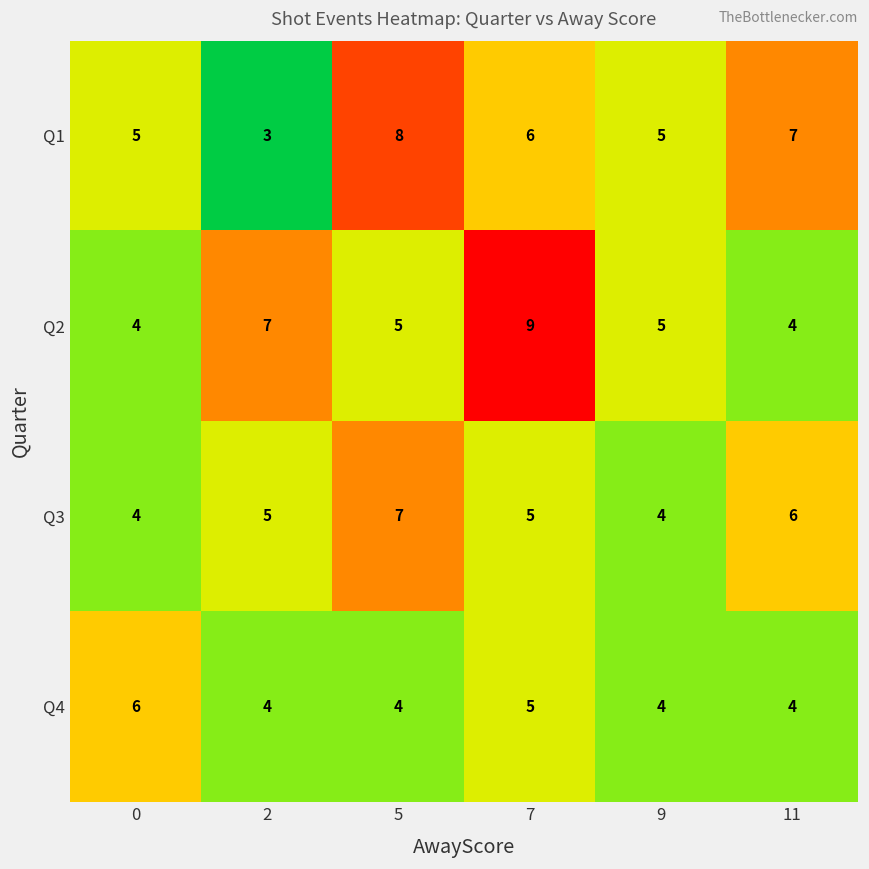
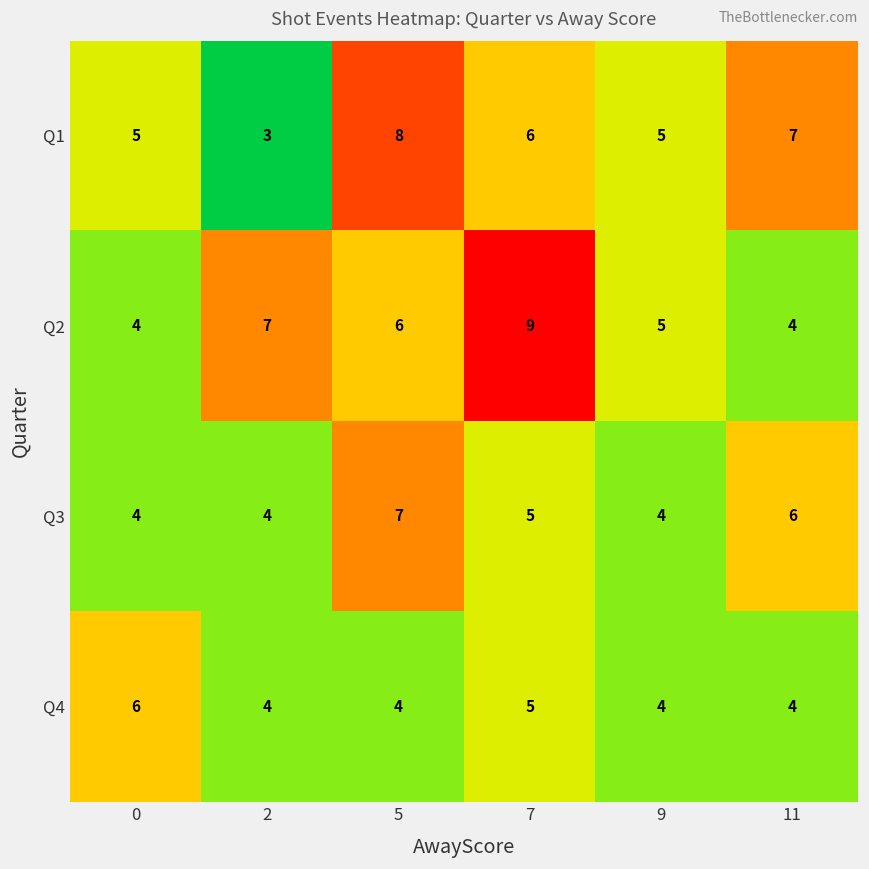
  {
    "Q1": {
      "0": 5,
      "2": 3,
      "5": 8,
      "7": 6,
      "9": 5,
      "11": 7
    },
    "Q2": {
      "0": 4,
      "2": 7,
-     "5": 5,
+     "5": 6,
      "7": 9,
      "9": 5,
      "11": 4
    },
    "Q3": {
      "0": 4,
-     "2": 5,
+     "2": 4,
      "5": 7,
      "7": 5,
      "9": 4,
      "11": 6
    },
    "Q4": {
      "0": 6,
      "2": 4,
      "5": 4,
      "7": 5,
      "9": 4,
      "11": 4
    }
  }
